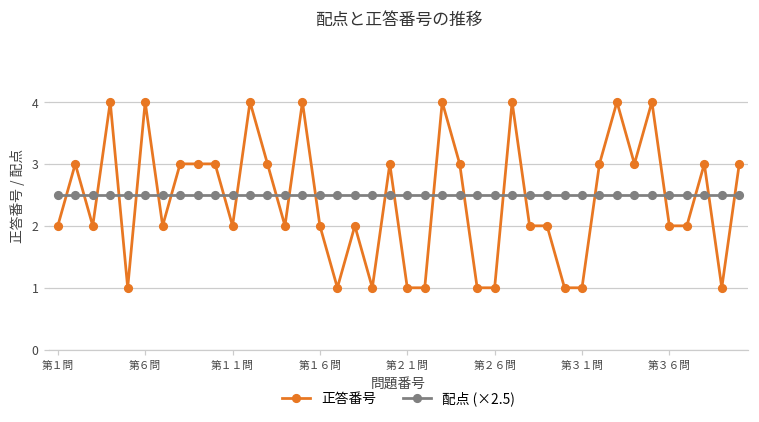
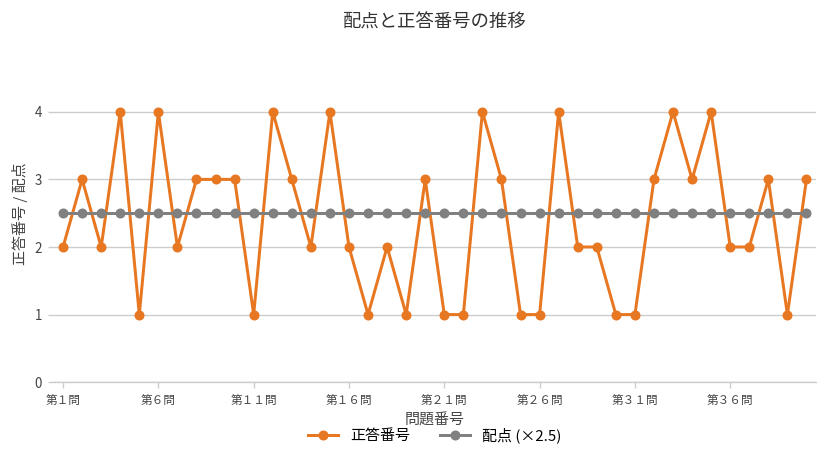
  {
    "正答番号": {
      "第１問": 2,
      "第６問": 4,
-     "第１１問": 2,
+     "第１１問": 1,
      "第１６問": 2,
      "第２１問": 1,
      "第２６問": 1,
      "第３１問": 1,
      "第３６問": 2
    },
    "配点 (×2.5)": {
      "第１問": 2.5,
      "第６問": 2.5,
      "第１１問": 2.5,
      "第１６問": 2.5,
      "第２１問": 2.5,
      "第２６問": 2.5,
      "第３１問": 2.5,
      "第３６問": 2.5
    }
  }
